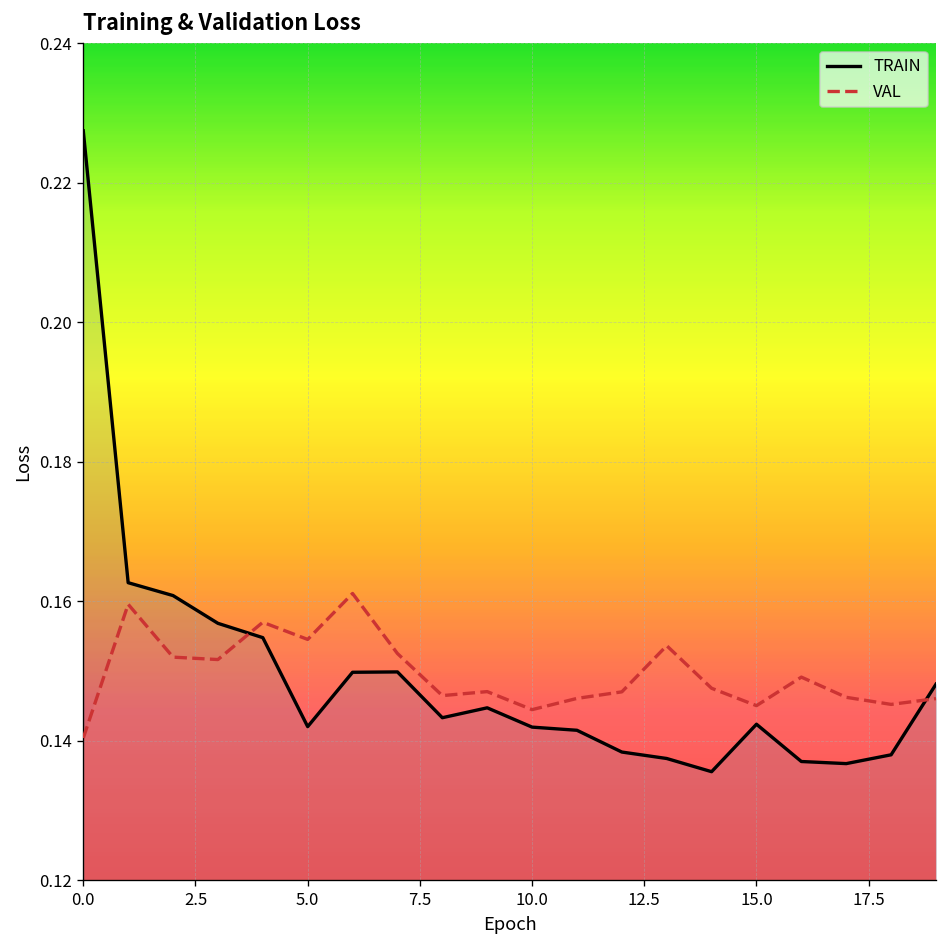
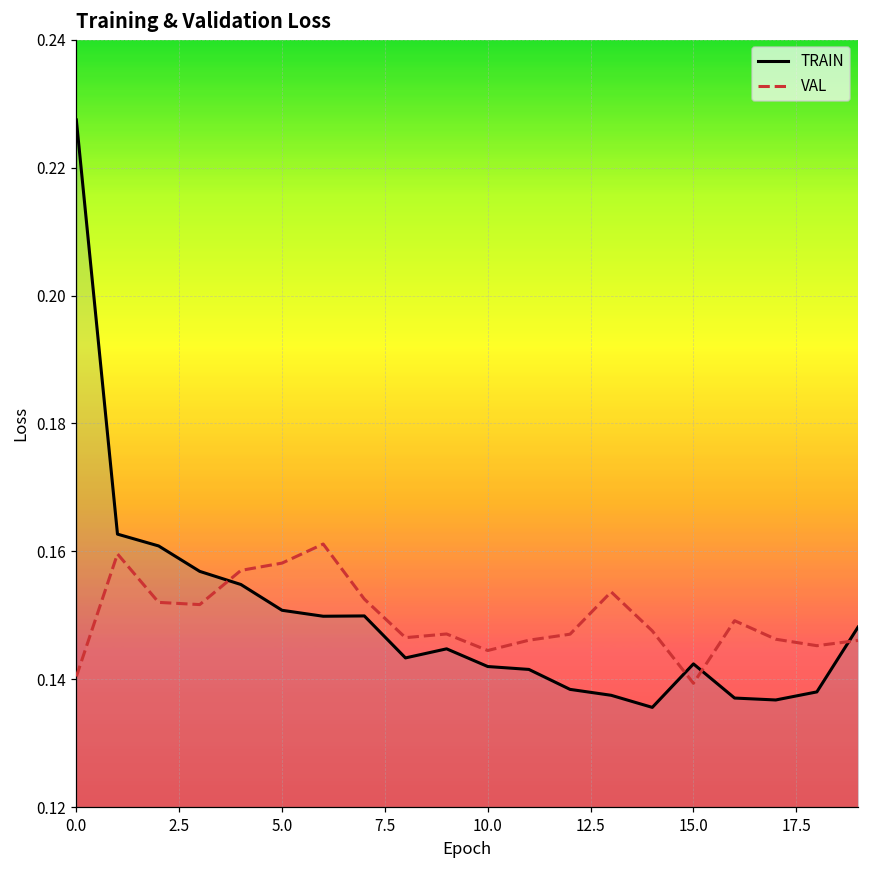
  {
    "TRAIN": {
      "0.0": 0.227,
-     "5.0": 0.142,
+     "5.0": 0.151,
      "10.0": 0.142,
      "15.0": 0.142
    },
    "VAL": {
      "0.0": 0.140,
-     "5.0": 0.155,
+     "5.0": 0.158,
      "10.0": 0.144,
-     "15.0": 0.145
+     "15.0": 0.139
    }
  }
